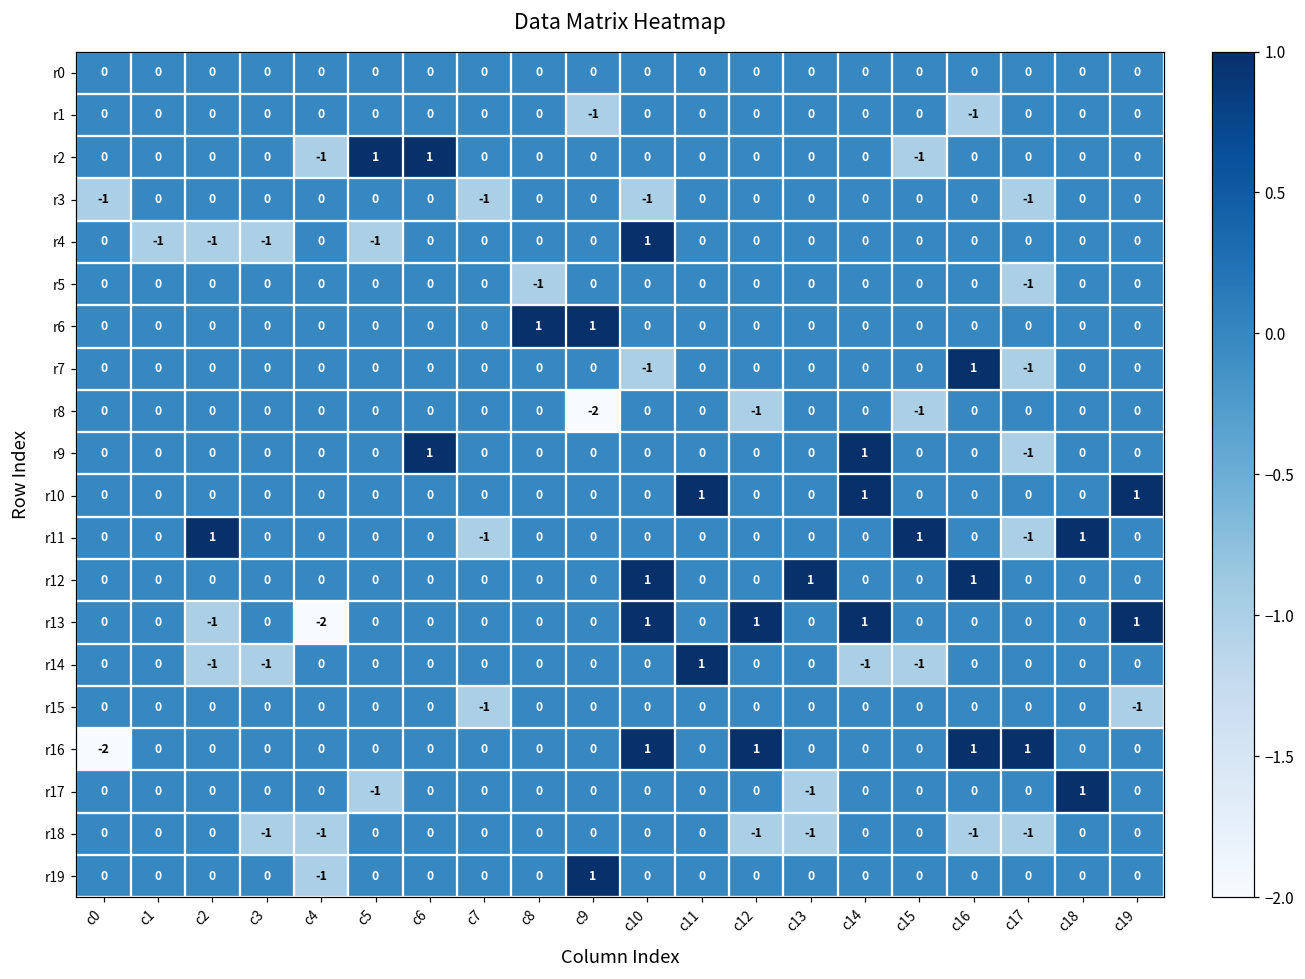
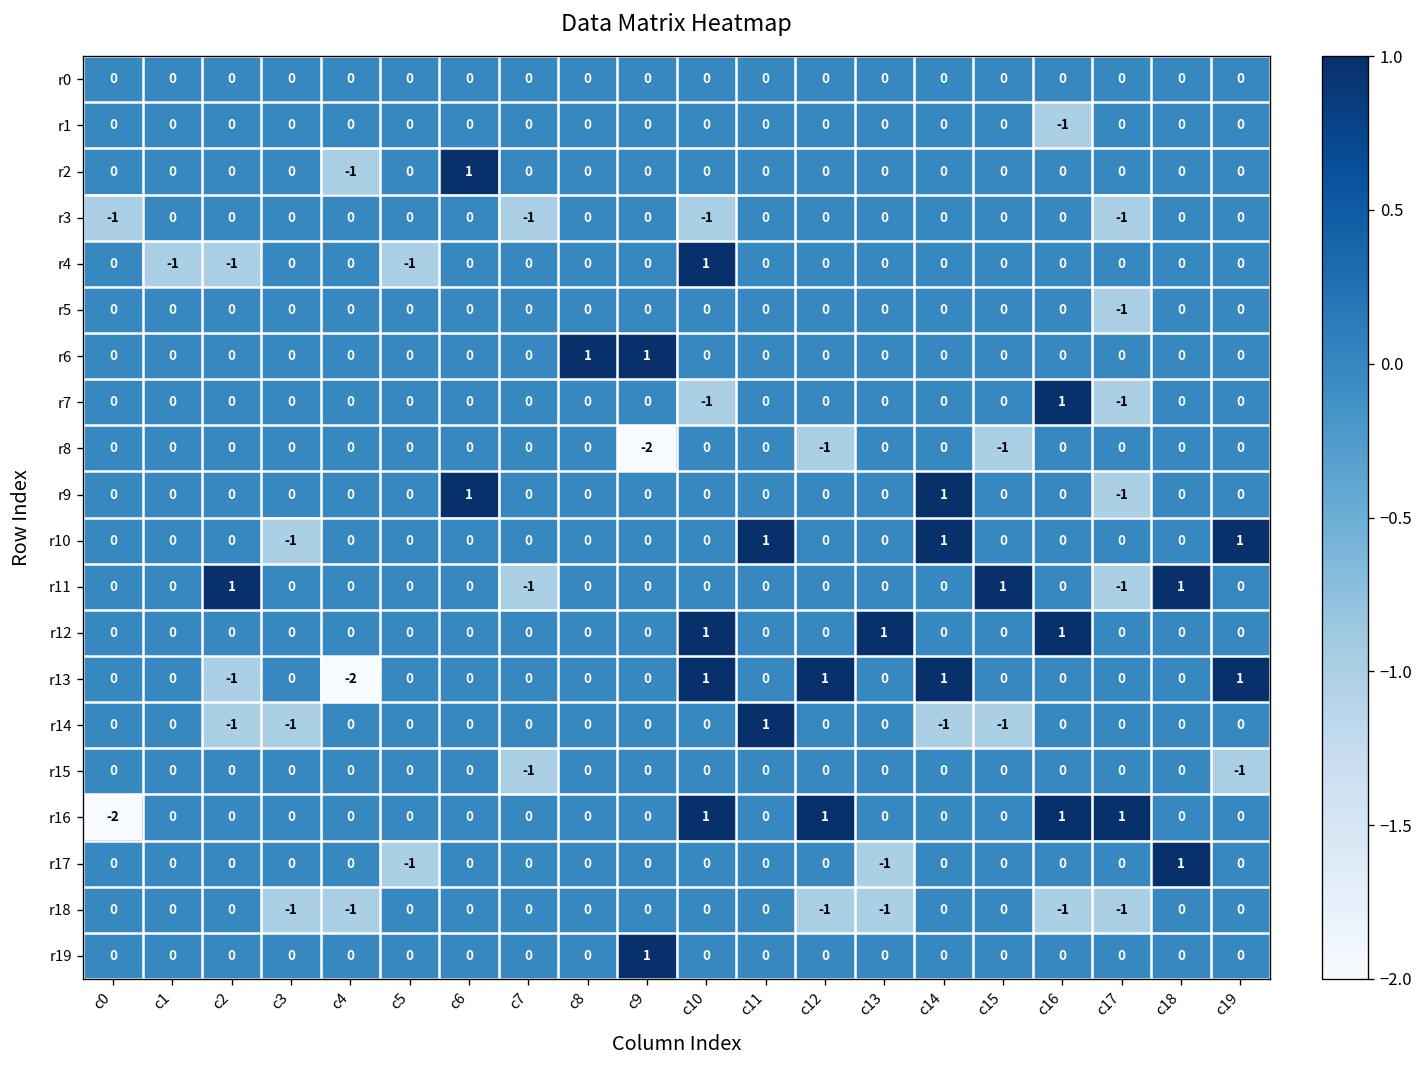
  {
    "r1": {
      "c0": 0,
      "c1": 0,
      "c2": 0,
      "c3": 0,
      "c4": 0,
      "c5": 0,
      "c6": 0,
      "c7": 0,
      "c8": 0,
-     "c9": -1,
+     "c9": 0,
      "c10": 0,
      "c11": 0,
      "c12": 0,
      "c13": 0,
      "c14": 0,
      "c15": 0,
      "c16": -1,
      "c17": 0,
      "c18": 0,
      "c19": 0
    },
    "r2": {
      "c0": 0,
      "c1": 0,
      "c2": 0,
      "c3": 0,
      "c4": -1,
-     "c5": 1,
+     "c5": 0,
      "c6": 1,
      "c7": 0,
      "c8": 0,
      "c9": 0,
      "c10": 0,
      "c11": 0,
      "c12": 0,
      "c13": 0,
      "c14": 0,
-     "c15": -1,
+     "c15": 0,
      "c16": 0,
      "c17": 0,
      "c18": 0,
      "c19": 0
    },
    "r4": {
      "c0": 0,
      "c1": -1,
      "c2": -1,
-     "c3": -1,
+     "c3": 0,
      "c4": 0,
      "c5": -1,
      "c6": 0,
      "c7": 0,
      "c8": 0,
      "c9": 0,
      "c10": 1,
      "c11": 0,
      "c12": 0,
      "c13": 0,
      "c14": 0,
      "c15": 0,
      "c16": 0,
      "c17": 0,
      "c18": 0,
      "c19": 0
    },
    "r5": {
      "c0": 0,
      "c1": 0,
      "c2": 0,
      "c3": 0,
      "c4": 0,
      "c5": 0,
      "c6": 0,
      "c7": 0,
-     "c8": -1,
+     "c8": 0,
      "c9": 0,
      "c10": 0,
      "c11": 0,
      "c12": 0,
      "c13": 0,
      "c14": 0,
      "c15": 0,
      "c16": 0,
      "c17": -1,
      "c18": 0,
      "c19": 0
    },
    "r10": {
      "c0": 0,
      "c1": 0,
      "c2": 0,
-     "c3": 0,
+     "c3": -1,
      "c4": 0,
      "c5": 0,
      "c6": 0,
      "c7": 0,
      "c8": 0,
      "c9": 0,
      "c10": 0,
      "c11": 1,
      "c12": 0,
      "c13": 0,
      "c14": 1,
      "c15": 0,
      "c16": 0,
      "c17": 0,
      "c18": 0,
      "c19": 1
    },
    "r19": {
      "c0": 0,
      "c1": 0,
      "c2": 0,
      "c3": 0,
-     "c4": -1,
+     "c4": 0,
      "c5": 0,
      "c6": 0,
      "c7": 0,
      "c8": 0,
      "c9": 1,
      "c10": 0,
      "c11": 0,
      "c12": 0,
      "c13": 0,
      "c14": 0,
      "c15": 0,
      "c16": 0,
      "c17": 0,
      "c18": 0,
      "c19": 0
    }
  }
